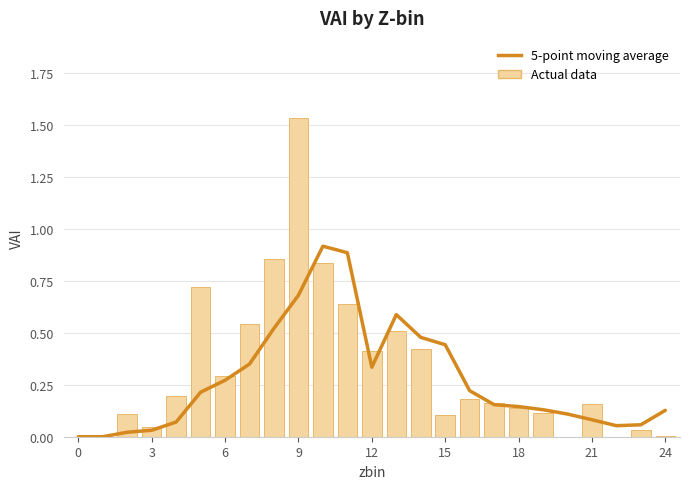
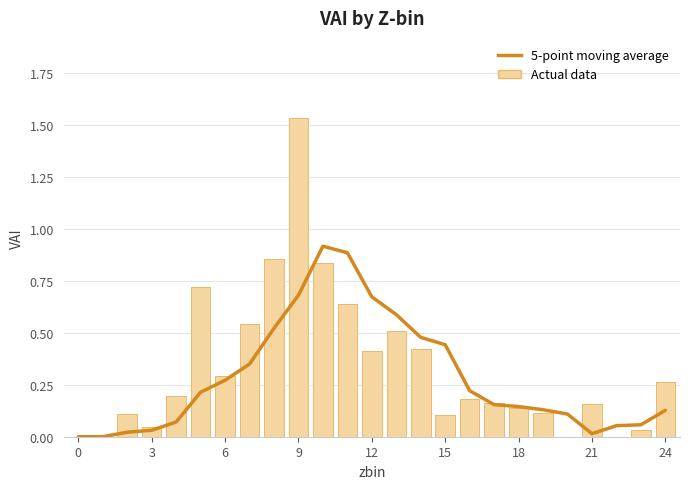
  {
    "5-point moving average": {
      "0": 0.00,
      "3": 0.03,
      "6": 0.27,
      "9": 0.68,
-     "12": 0.33,
+     "12": 0.67,
      "15": 0.44,
      "18": 0.15,
-     "21": 0.08,
+     "21": 0.01,
      "24": 0.13
    },
    "Actual data": {
      "0": 0.00,
      "3": 0.05,
      "6": 0.29,
      "9": 1.54,
      "12": 0.41,
      "15": 0.11,
      "18": 0.14,
      "21": 0.16,
-     "24": 0.00
+     "24": 0.26
    }
  }
